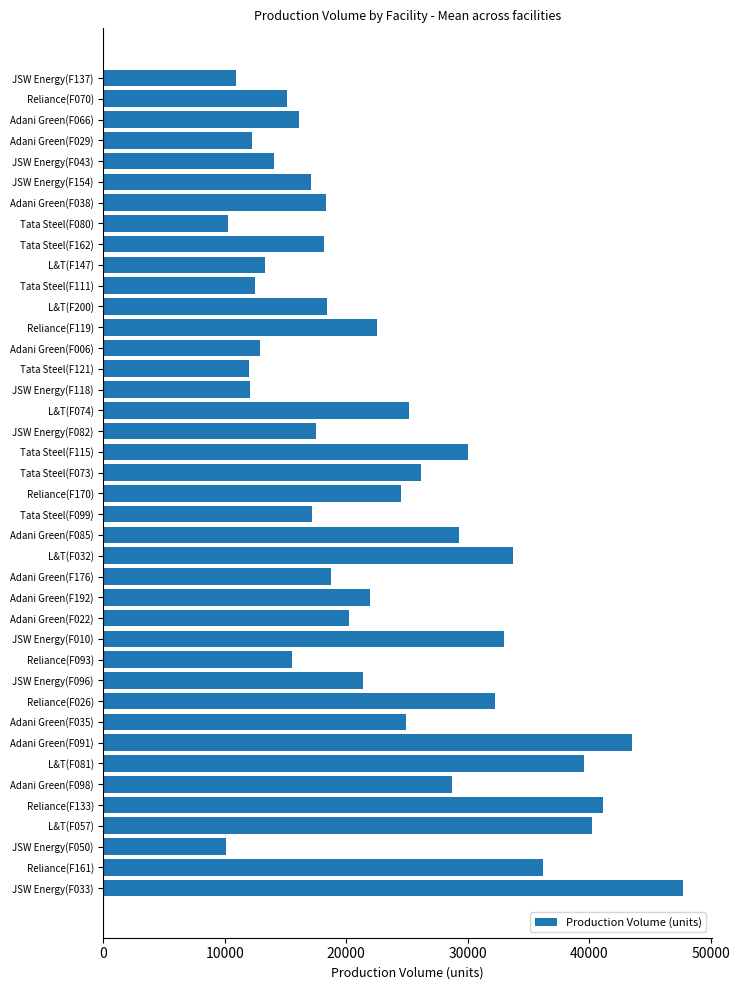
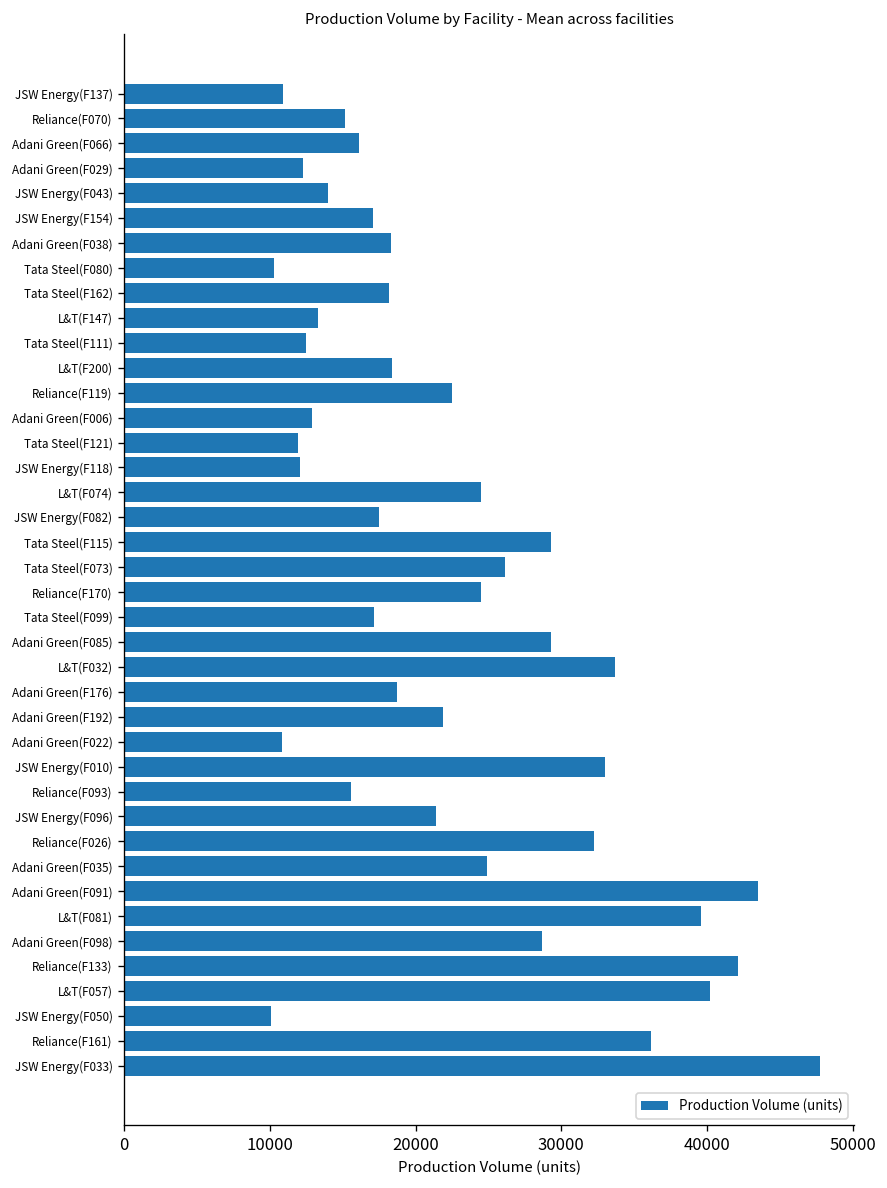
  {
    "JSW Energy(F137)": 10900,
    "Reliance(F070)": 15100,
    "Adani Green(F066)": 16100,
    "Adani Green(F029)": 12300,
    "JSW Energy(F043)": 14000,
    "JSW Energy(F154)": 17100,
    "Adani Green(F038)": 18300,
    "Tata Steel(F080)": 10300,
    "Tata Steel(F162)": 18200,
    "L&T(F147)": 13300,
    "Tata Steel(F111)": 12500,
    "L&T(F200)": 18400,
    "Reliance(F119)": 22500,
    "Adani Green(F006)": 12900,
    "Tata Steel(F121)": 12000,
    "JSW Energy(F118)": 12100,
-   "L&T(F074)": 25100,
+   "L&T(F074)": 24500,
    "JSW Energy(F082)": 17500,
-   "Tata Steel(F115)": 30000,
+   "Tata Steel(F115)": 29300,
    "Tata Steel(F073)": 26200,
    "Reliance(F170)": 24500,
    "Tata Steel(F099)": 17200,
    "Adani Green(F085)": 29300,
    "L&T(F032)": 33700,
    "Adani Green(F176)": 18700,
    "Adani Green(F192)": 21900,
-   "Adani Green(F022)": 20200,
+   "Adani Green(F022)": 10800,
    "JSW Energy(F010)": 33000,
    "Reliance(F093)": 15600,
    "JSW Energy(F096)": 21400,
    "Reliance(F026)": 32200,
    "Adani Green(F035)": 24900,
    "Adani Green(F091)": 43500,
    "L&T(F081)": 39600,
    "Adani Green(F098)": 28700,
-   "Reliance(F133)": 41200,
+   "Reliance(F133)": 42100,
    "L&T(F057)": 40200,
    "JSW Energy(F050)": 10100,
    "Reliance(F161)": 36200,
    "JSW Energy(F033)": 47700
  }
